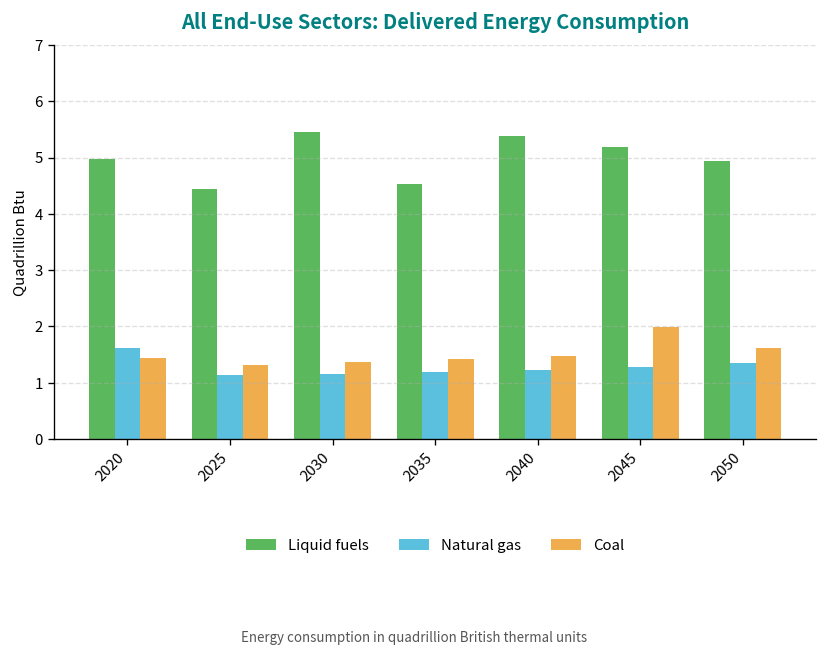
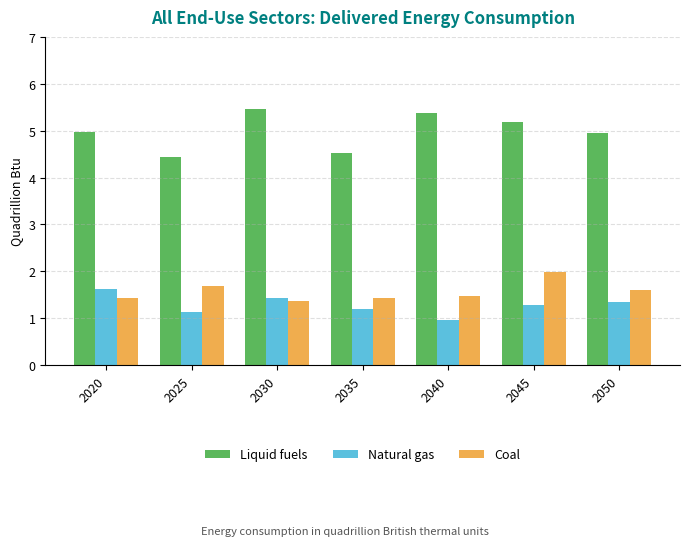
  {
    "Liquid fuels": {
      "2020": 5.0,
      "2025": 4.4,
      "2030": 5.5,
      "2035": 4.5,
      "2040": 5.4,
      "2045": 5.2,
      "2050": 4.9
    },
    "Natural gas": {
      "2020": 1.6,
      "2025": 1.1,
-     "2030": 1.2,
+     "2030": 1.4,
      "2035": 1.2,
-     "2040": 1.2,
+     "2040": 1.0,
      "2045": 1.3,
      "2050": 1.3
    },
    "Coal": {
      "2020": 1.4,
-     "2025": 1.3,
+     "2025": 1.7,
      "2030": 1.4,
      "2035": 1.4,
      "2040": 1.5,
      "2045": 2.0,
      "2050": 1.6
    }
  }
